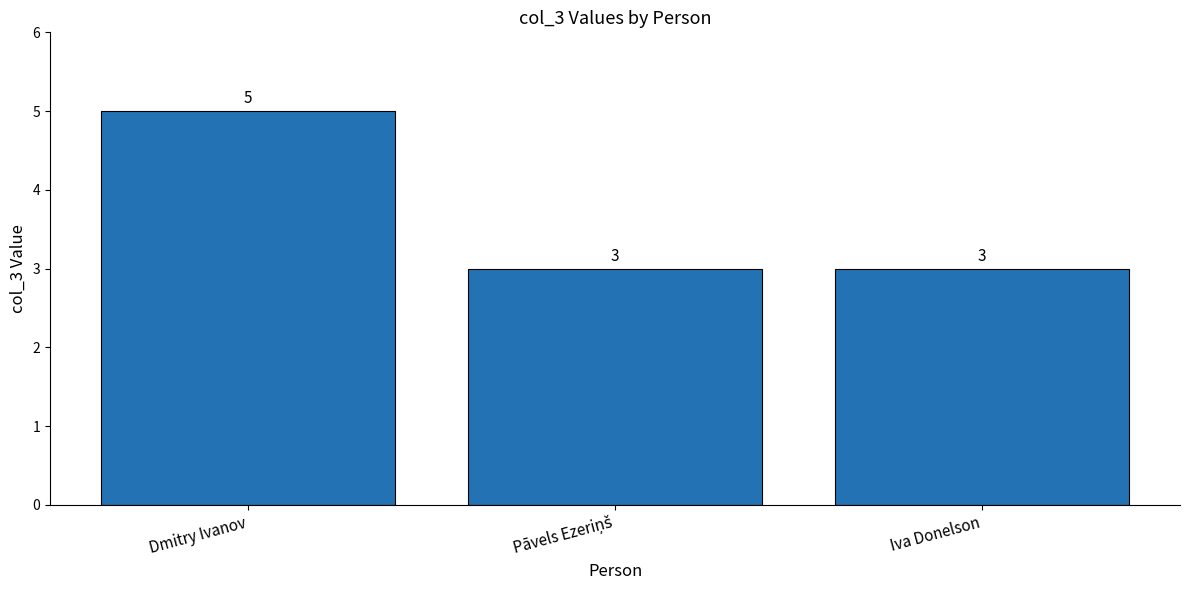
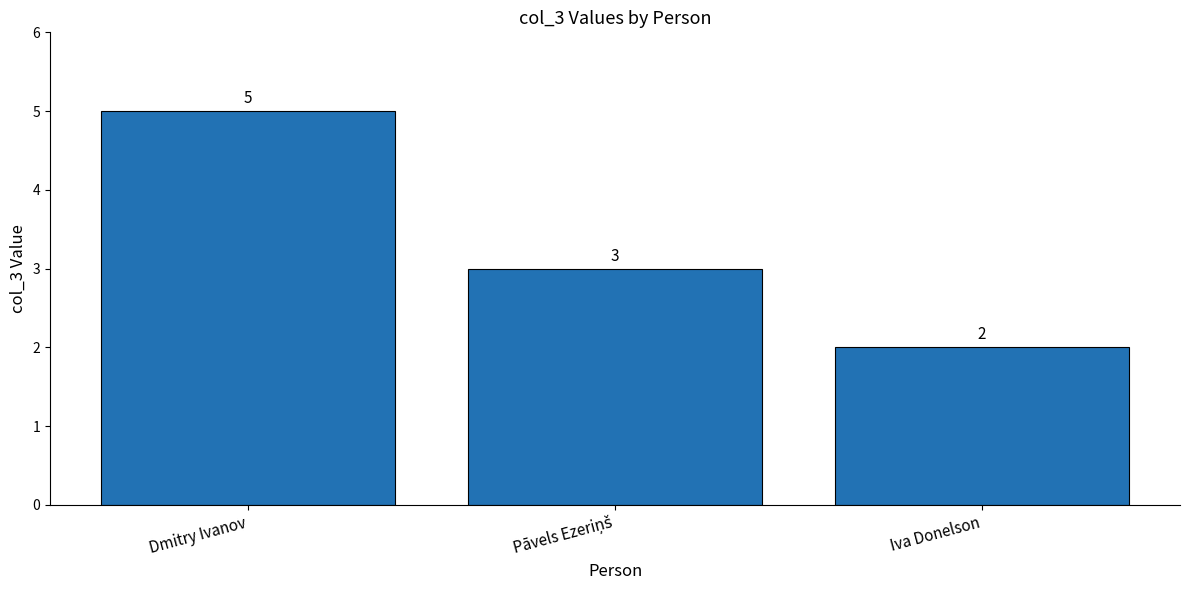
  {
    "Dmitry Ivanov": 5,
    "Pāvels Ezeriņš": 3,
-   "Iva Donelson": 3
+   "Iva Donelson": 2
  }
